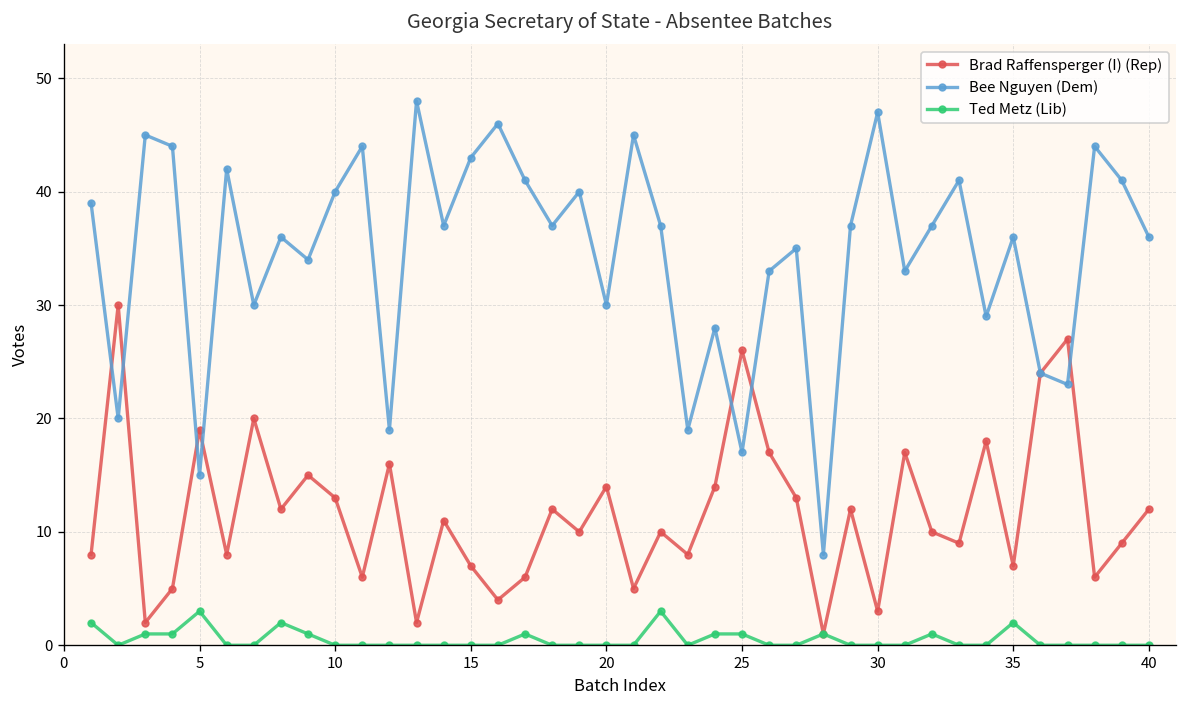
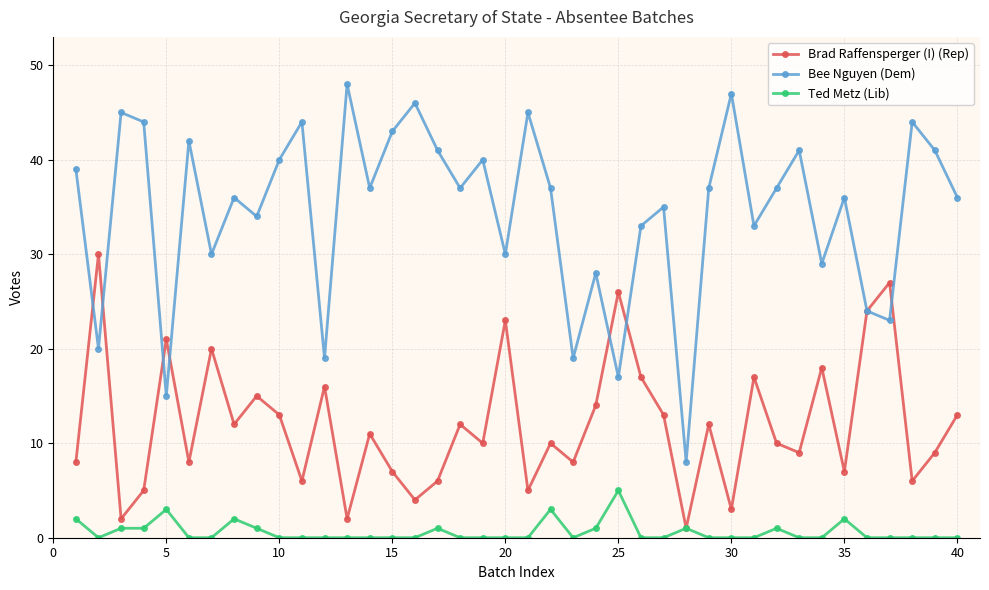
  {
    "Brad Raffensperger (I) (Rep)": {
-     "5": 19,
+     "5": 21,
      "10": 13,
      "15": 7,
-     "20": 14,
+     "20": 23,
      "25": 26,
      "30": 3,
      "35": 7,
-     "40": 12
+     "40": 13
    },
    "Bee Nguyen (Dem)": {
      "5": 15,
      "10": 40,
      "15": 43,
      "20": 30,
      "25": 17,
      "30": 47,
      "35": 36,
      "40": 36
    },
    "Ted Metz (Lib)": {
      "5": 3,
      "10": 0,
      "15": 0,
      "20": 0,
-     "25": 1,
+     "25": 5,
      "30": 0,
      "35": 2,
      "40": 0
    }
  }
